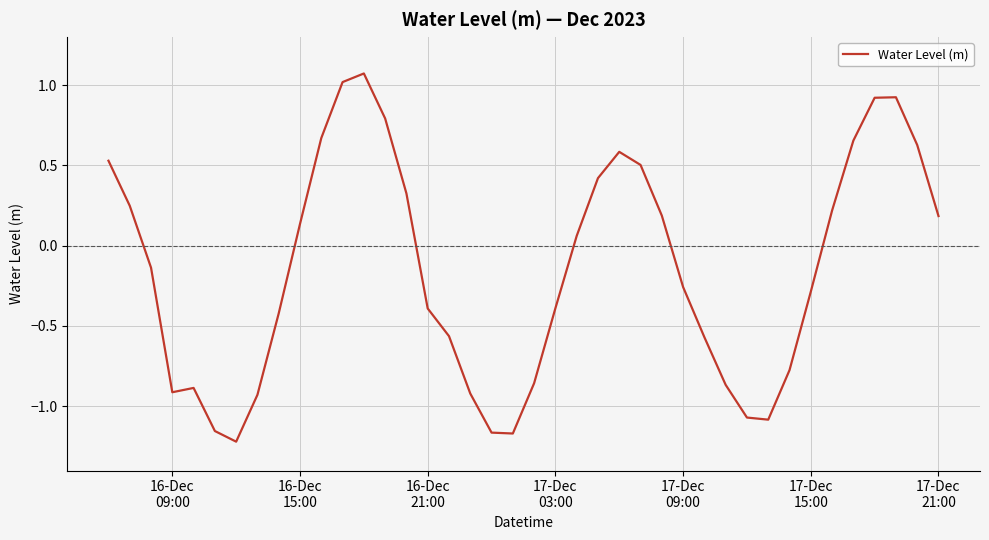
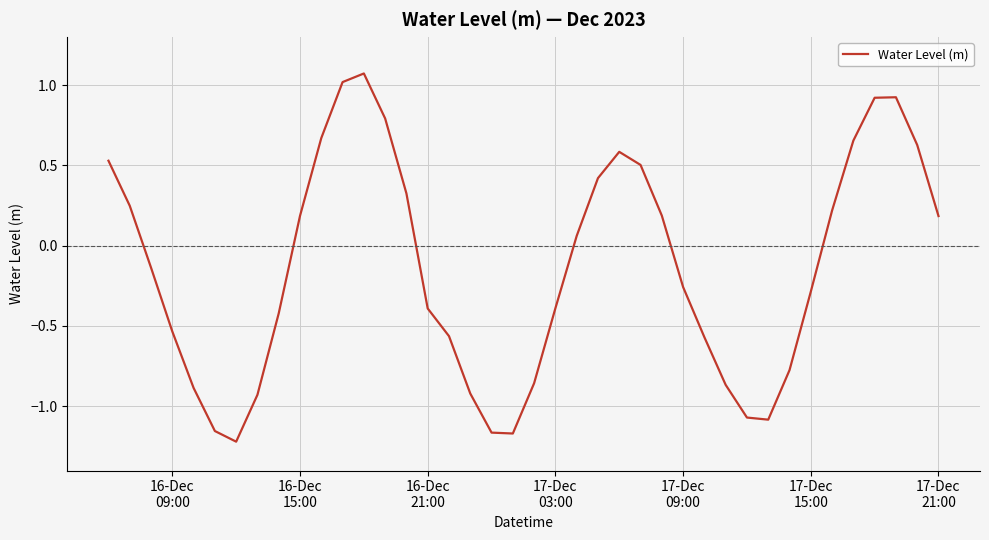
  {
-   "16-Dec 09:00": -0.91,
-   "16-Dec 15:00": 0.14,
+   "16-Dec 09:00": -0.53,
+   "16-Dec 15:00": 0.19,
    "16-Dec 21:00": -0.39,
    "17-Dec 03:00": -0.39,
    "17-Dec 09:00": -0.26,
    "17-Dec 15:00": -0.29,
    "17-Dec 21:00": 0.18
  }
